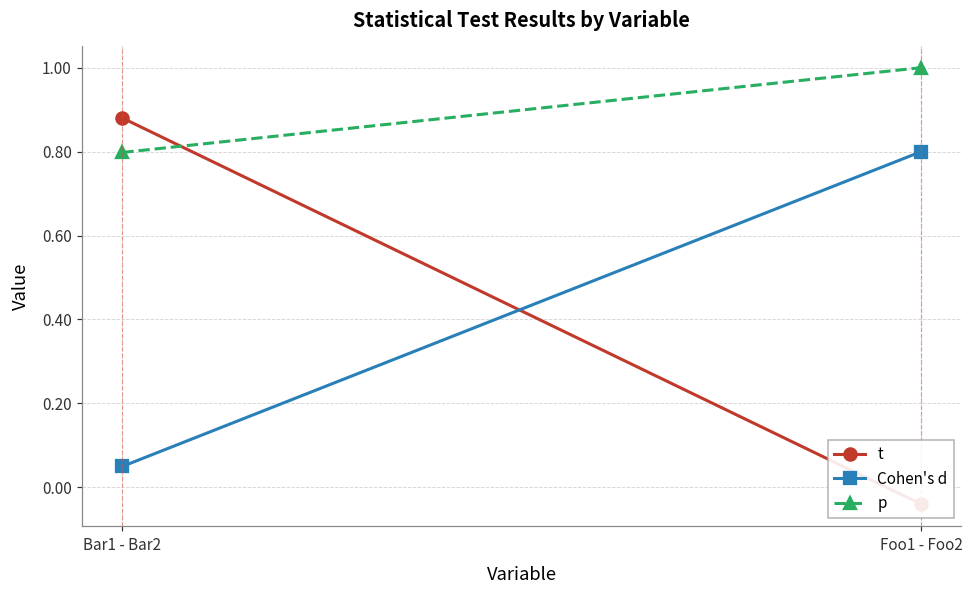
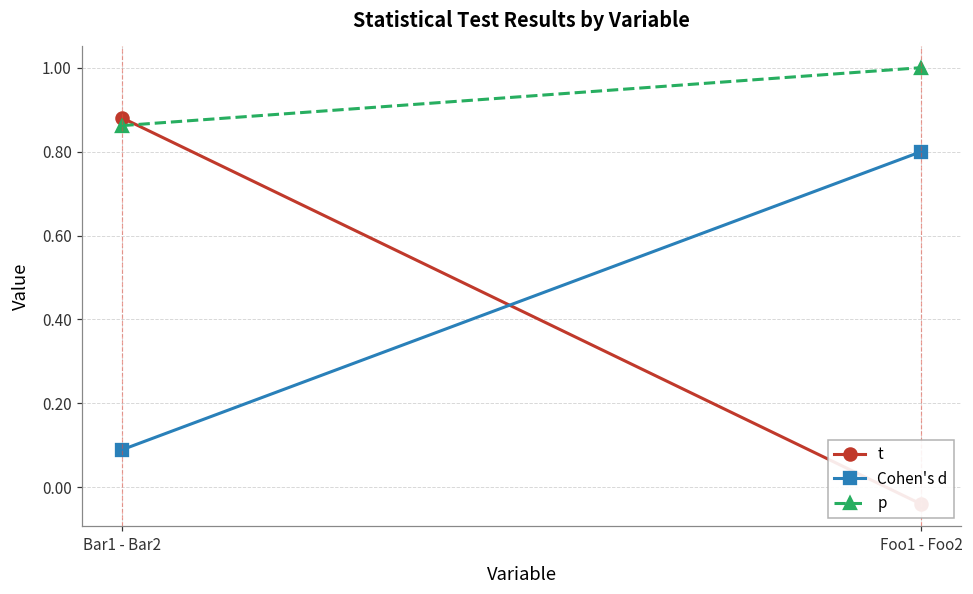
  {
    "t": {
      "Bar1 - Bar2": 0.88
    },
    "Cohen's d": {
-     "Bar1 - Bar2": 0.05,
+     "Bar1 - Bar2": 0.09,
      "Foo1 - Foo2": 0.80
    },
    "p": {
-     "Bar1 - Bar2": 0.80,
+     "Bar1 - Bar2": 0.86,
      "Foo1 - Foo2": 1.00
    }
  }
